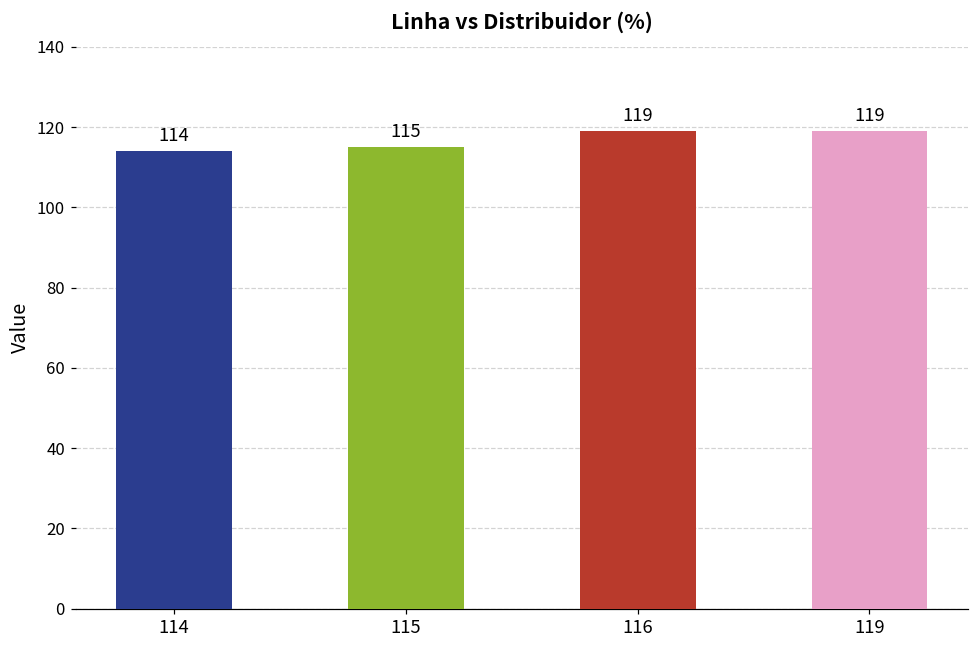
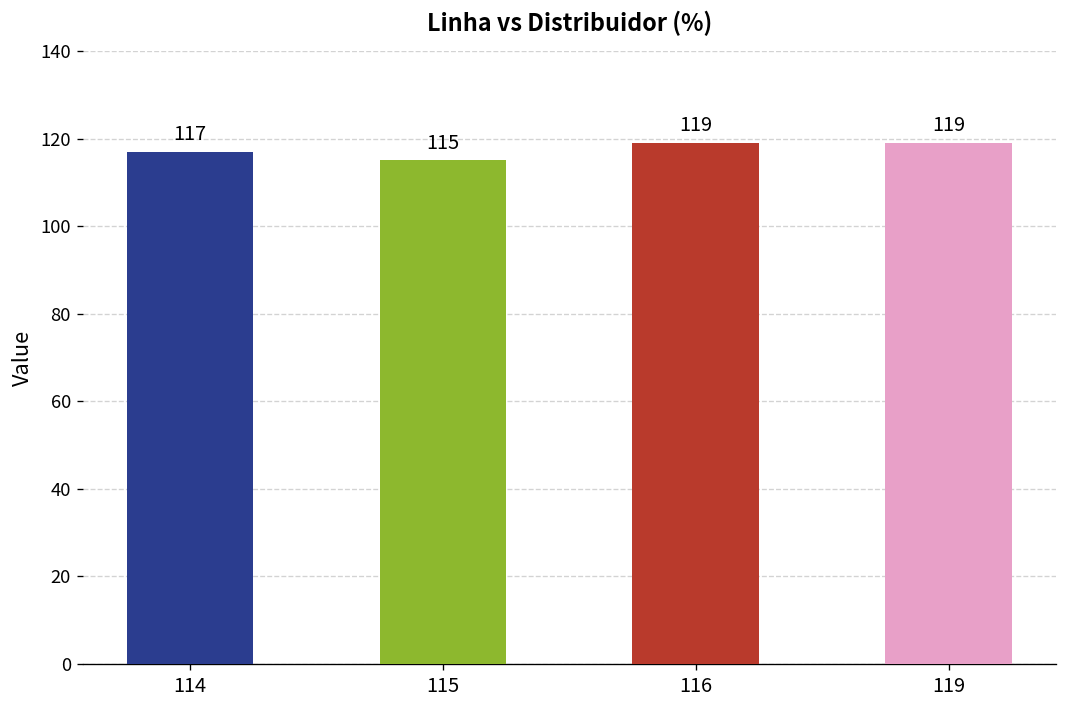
  {
-   "114": 114,
+   "114": 117,
    "115": 115,
    "116": 119,
    "119": 119
  }
